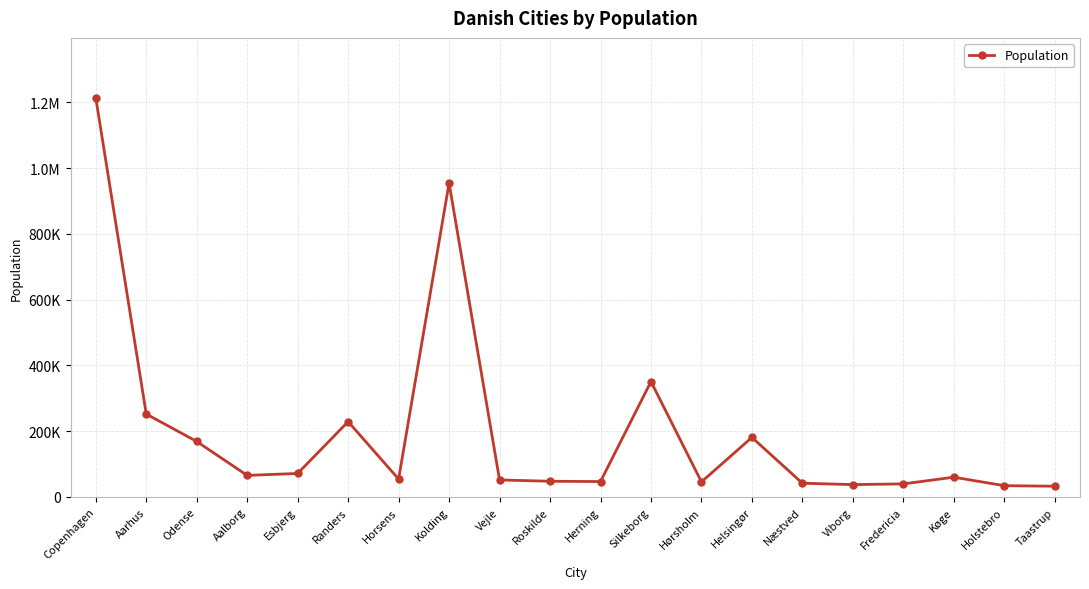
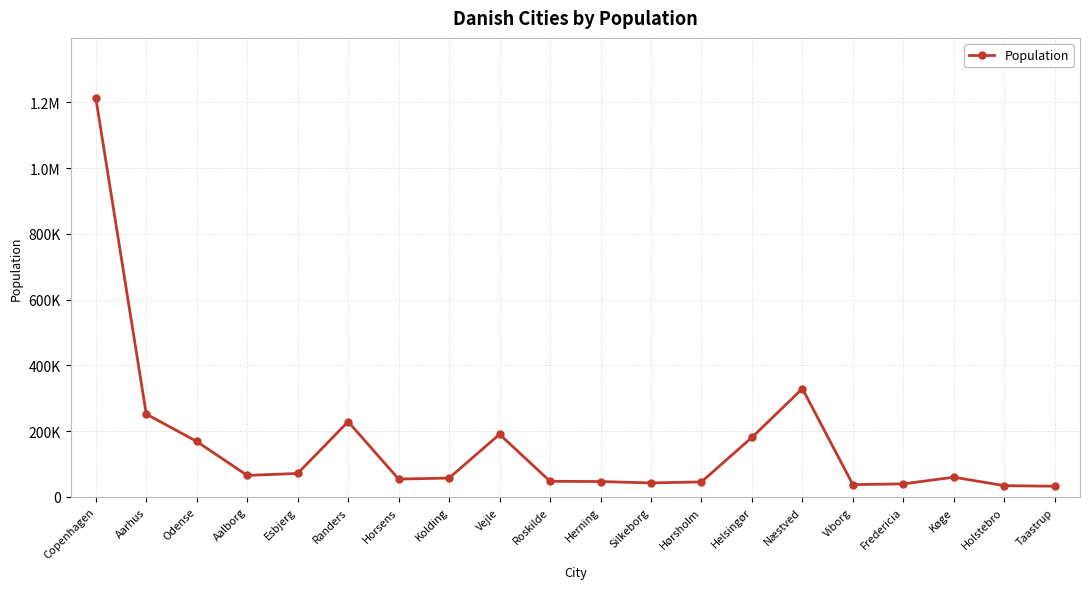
  {
    "Copenhagen": 1210000,
    "Aarhus": 250000,
    "Odense": 170000,
    "Aalborg": 70000,
    "Esbjerg": 70000,
    "Randers": 230000,
    "Horsens": 50000,
-   "Kolding": 950000,
-   "Vejle": 50000,
+   "Kolding": 60000,
+   "Vejle": 190000,
    "Roskilde": 50000,
    "Herning": 50000,
-   "Silkeborg": 350000,
+   "Silkeborg": 40000,
    "Hørsholm": 50000,
    "Helsingør": 180000,
-   "Næstved": 40000,
+   "Næstved": 330000,
    "Viborg": 40000,
    "Fredericia": 40000,
    "Køge": 60000,
    "Holstebro": 30000,
    "Taastrup": 30000
  }
